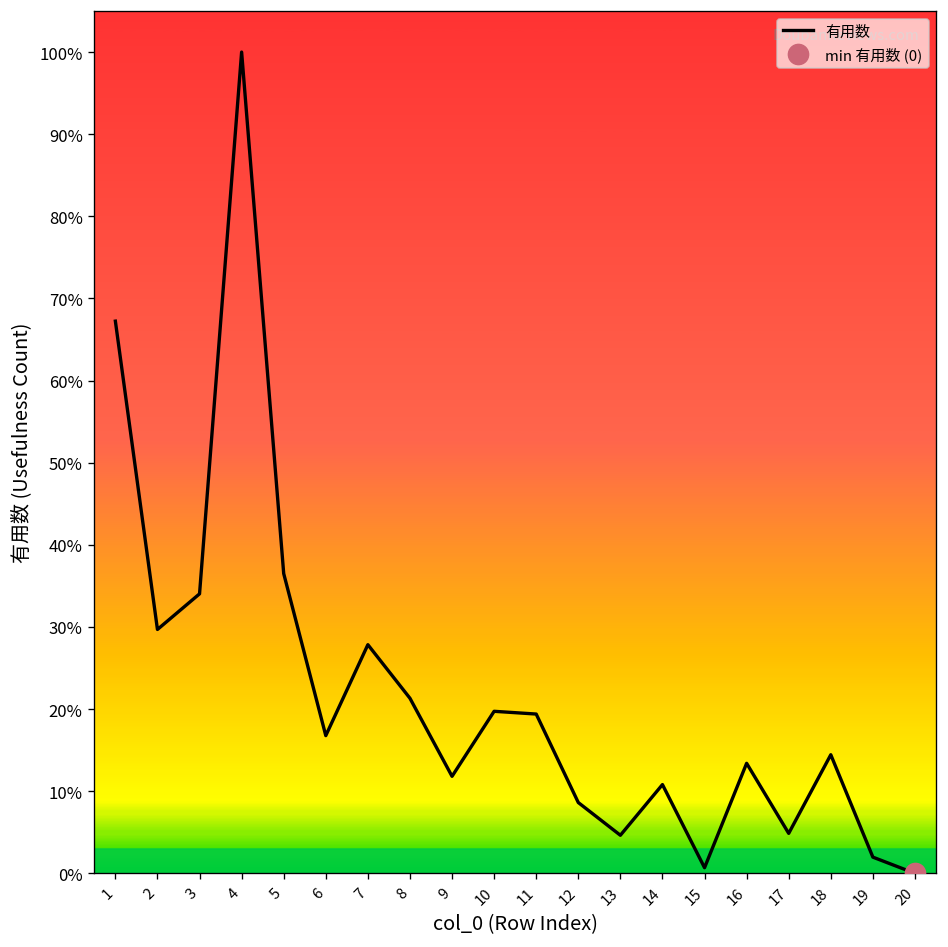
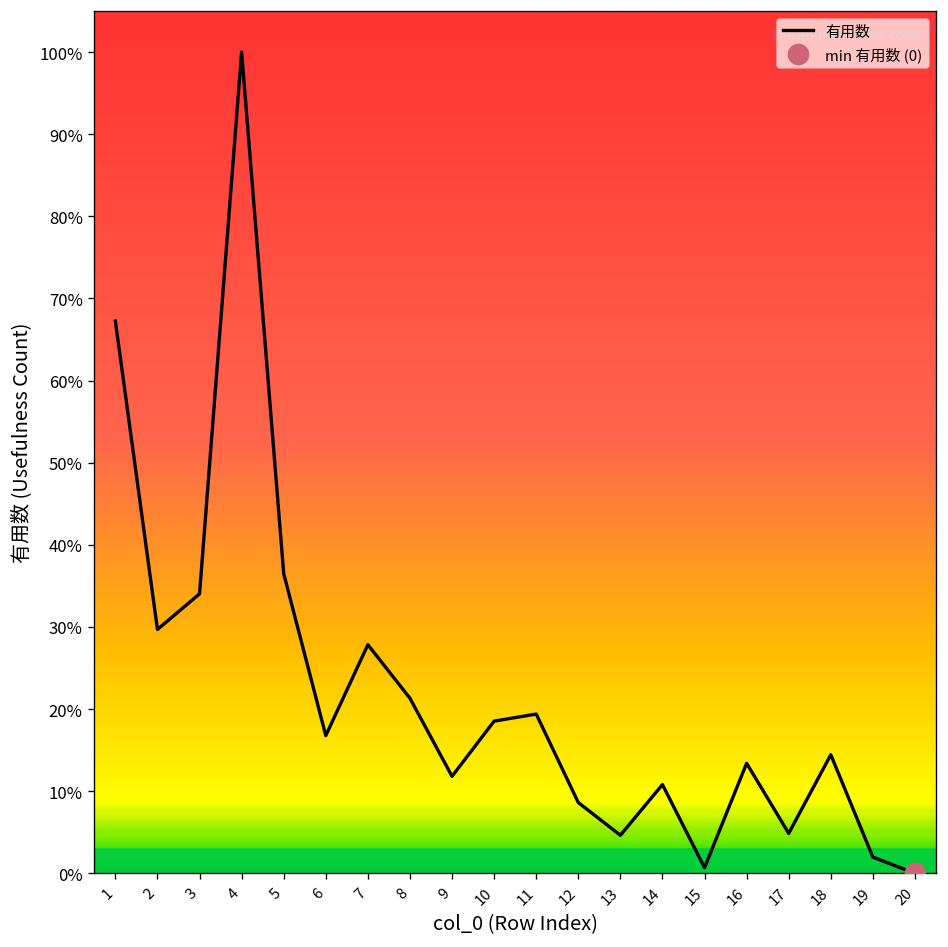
  {
    "有用数": {
      "1": "67%",
      "2": "30%",
      "3": "34%",
      "4": "100%",
      "5": "37%",
      "6": "17%",
      "7": "28%",
      "8": "21%",
      "9": "12%",
-     "10": "20%",
+     "10": "19%",
      "11": "19%",
      "12": "9%",
      "13": "5%",
      "14": "11%",
      "16": "13%",
      "17": "5%",
      "18": "14%"
    }
  }
